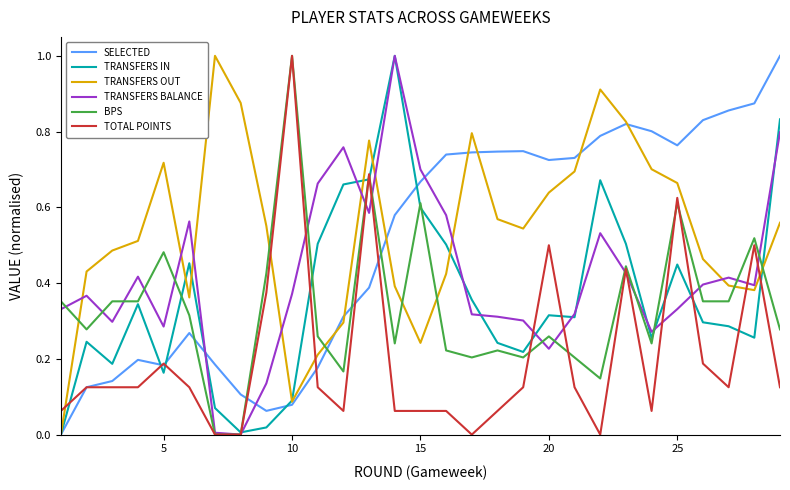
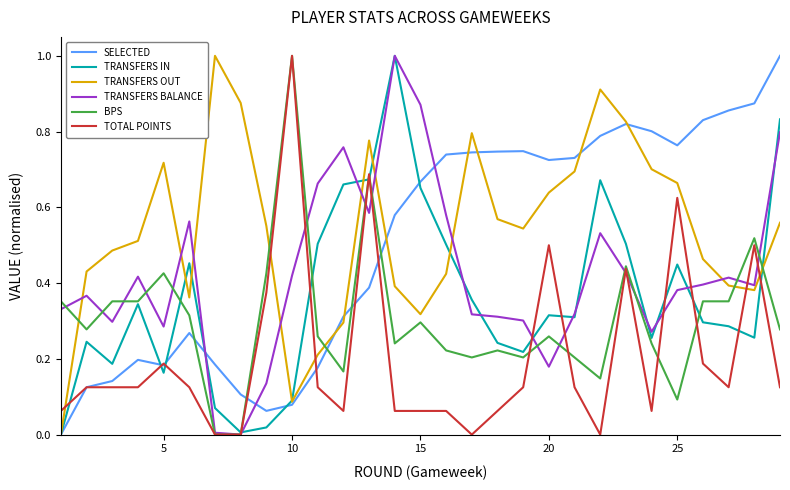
  {
    "SELECTED": {
      "10": 0.08,
      "15": 0.67,
      "20": 0.72,
      "25": 0.76
    },
    "TRANSFERS IN": {
      "5": 0.16,
-     "15": 0.60,
+     "15": 0.65,
      "20": 0.32,
      "25": 0.45
    },
    "TRANSFERS OUT": {
      "5": 0.72,
-     "15": 0.24,
+     "15": 0.32,
      "20": 0.64,
      "25": 0.66
    },
    "TRANSFERS BALANCE": {
      "5": 0.29,
-     "10": 0.37,
-     "15": 0.70,
-     "20": 0.23,
-     "25": 0.33
+     "10": 0.42,
+     "15": 0.87,
+     "20": 0.18,
+     "25": 0.38
    },
    "BPS": {
-     "5": 0.48,
-     "15": 0.61,
+     "5": 0.43,
+     "15": 0.30,
      "20": 0.26,
-     "25": 0.61
+     "25": 0.09
    },
    "TOTAL POINTS": {
      "15": 0.06,
      "20": 0.50,
      "25": 0.63
    }
  }
